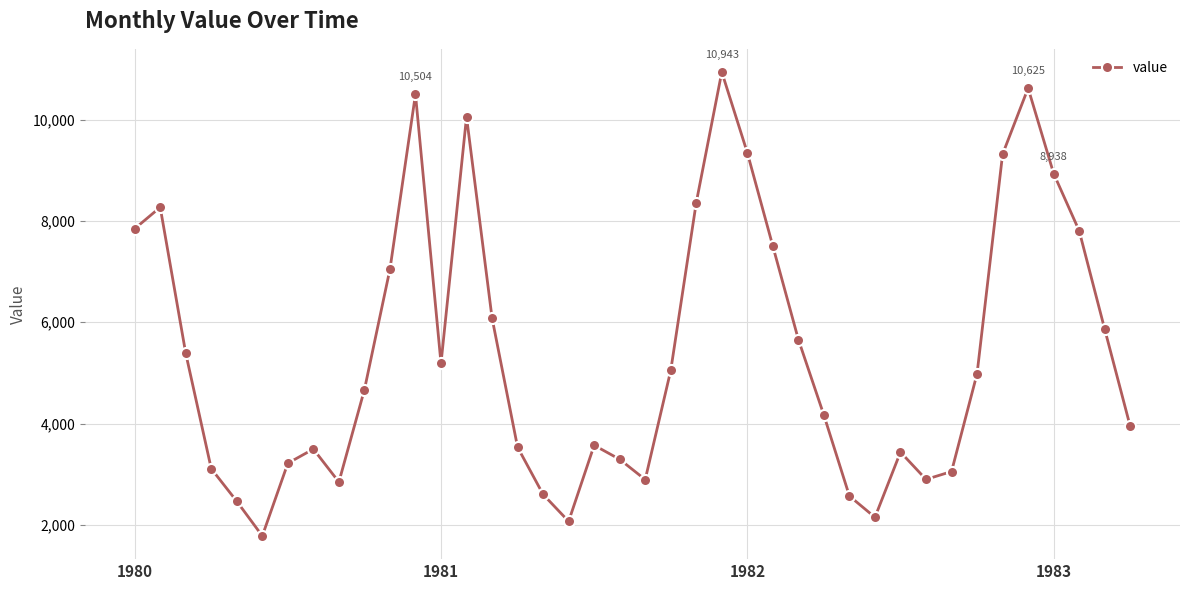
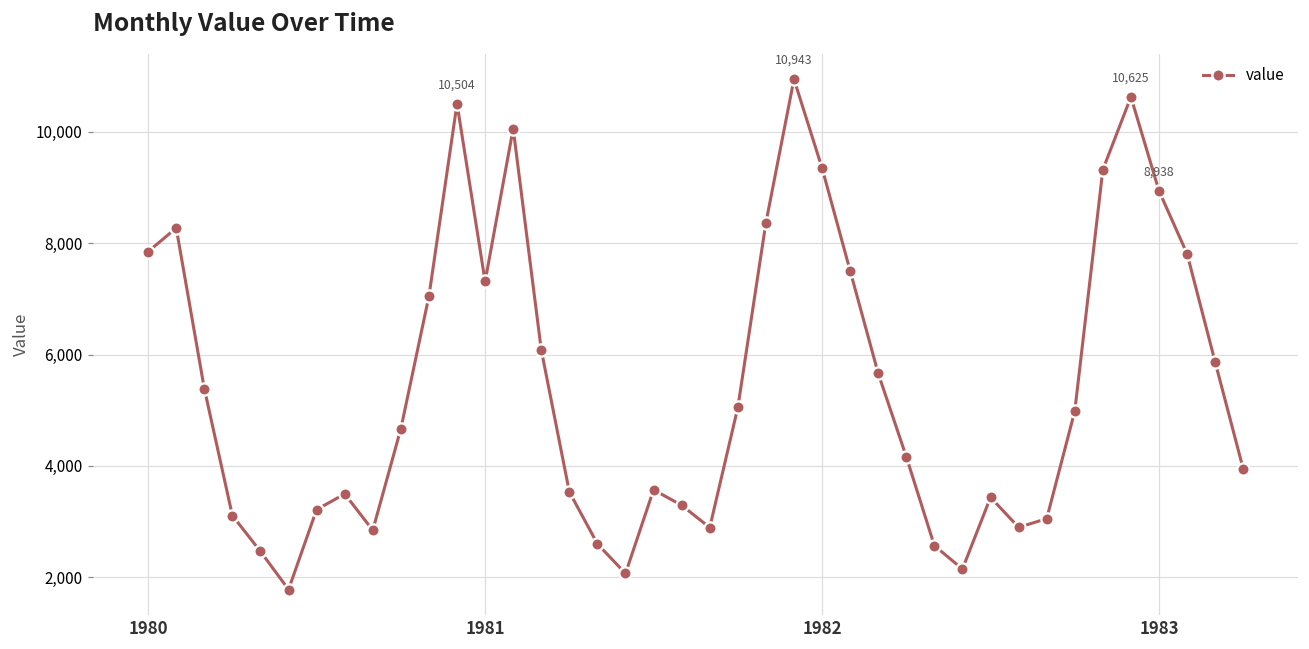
  {
    "1980": "7,800",
-   "1981": "5,200",
+   "1981": "7,300",
    "1982": "9,300"
  }
